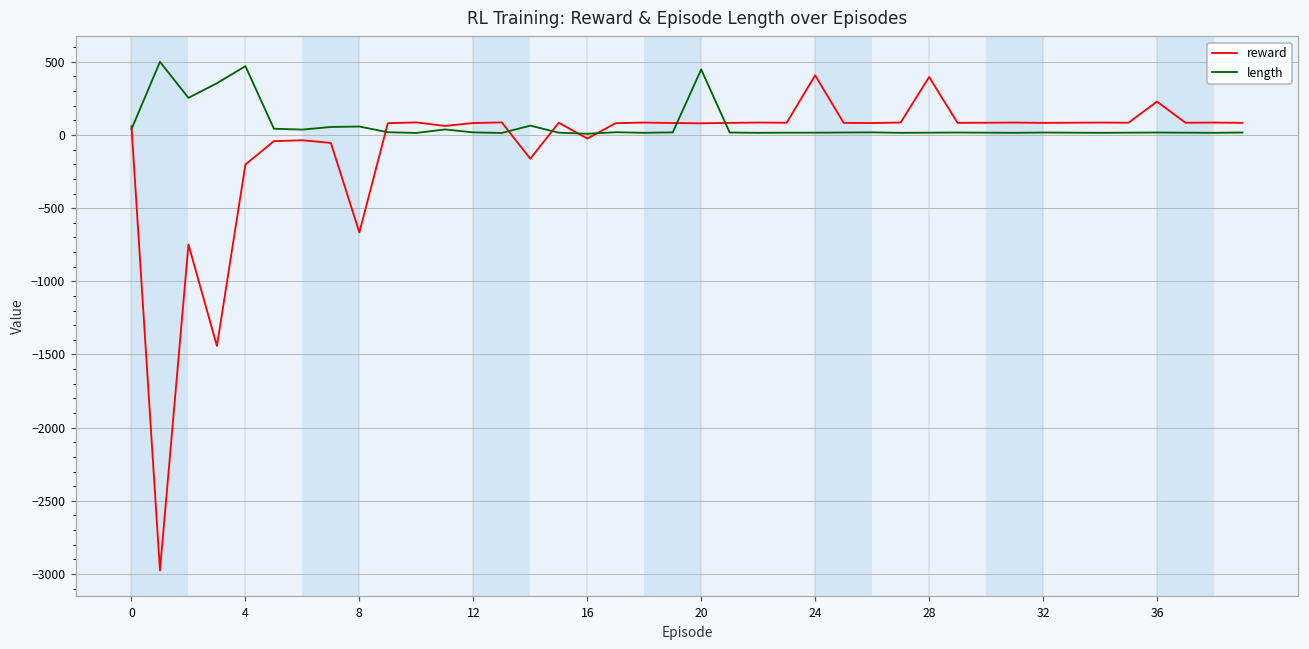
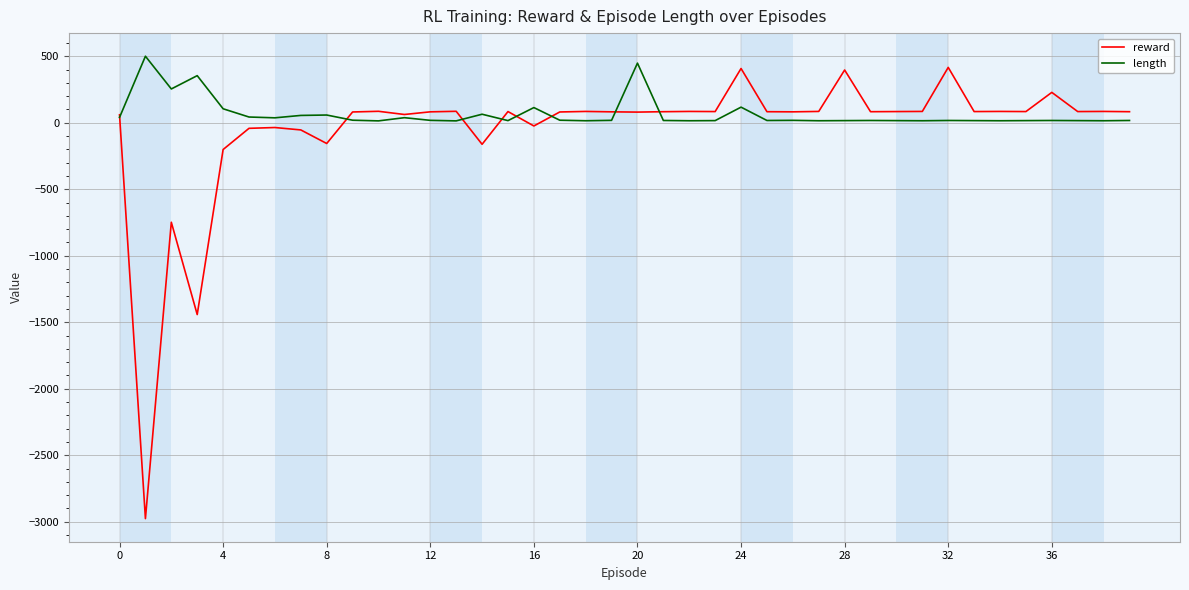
  {
    "reward": {
      "0": 60,
      "4": -200,
-     "8": -670,
+     "8": -160,
      "12": 80,
      "16": -20,
      "20": 80,
      "24": 410,
      "28": 400,
-     "32": 80,
+     "32": 420,
      "36": 230
    },
    "length": {
      "0": 40,
-     "4": 470,
+     "4": 110,
      "8": 60,
      "12": 20,
-     "16": 10,
+     "16": 110,
      "20": 450,
-     "24": 20,
+     "24": 120,
      "28": 20,
      "32": 20,
      "36": 20
    }
  }
